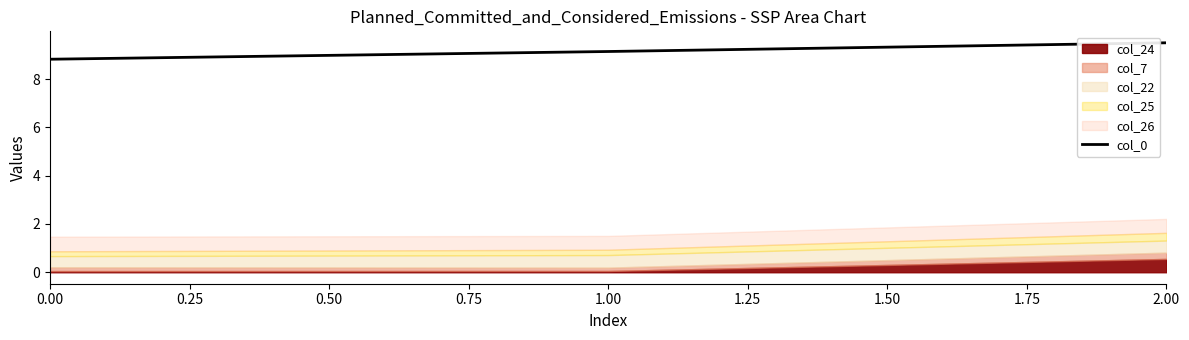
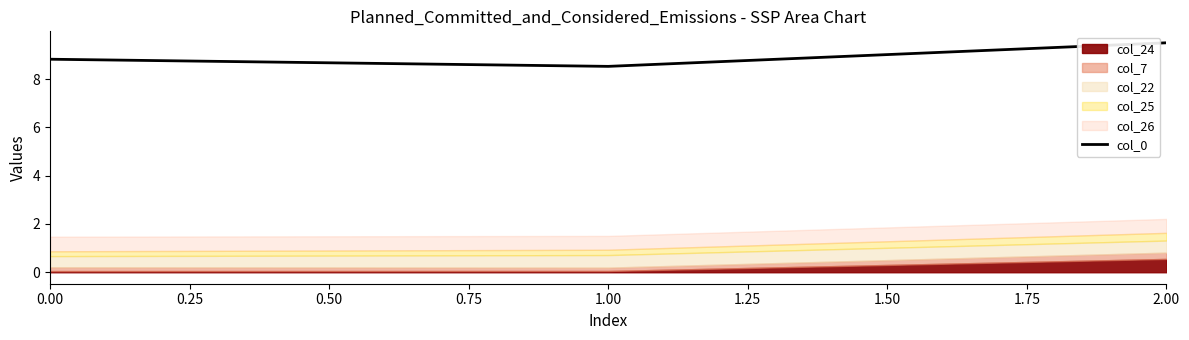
  {
    "col_0": {
      "0.00": 8.8,
-     "1.00": 9.1,
+     "1.00": 8.5,
      "2.00": 9.5
    },
    "col_24": {
      "2.00": 0.6
    }
  }
